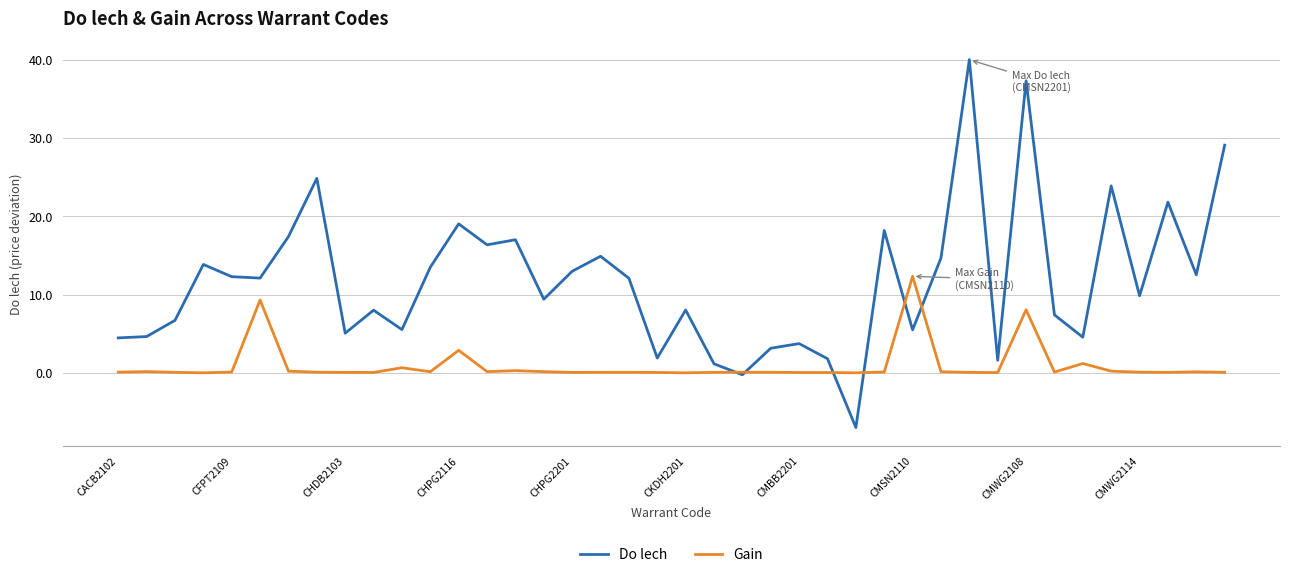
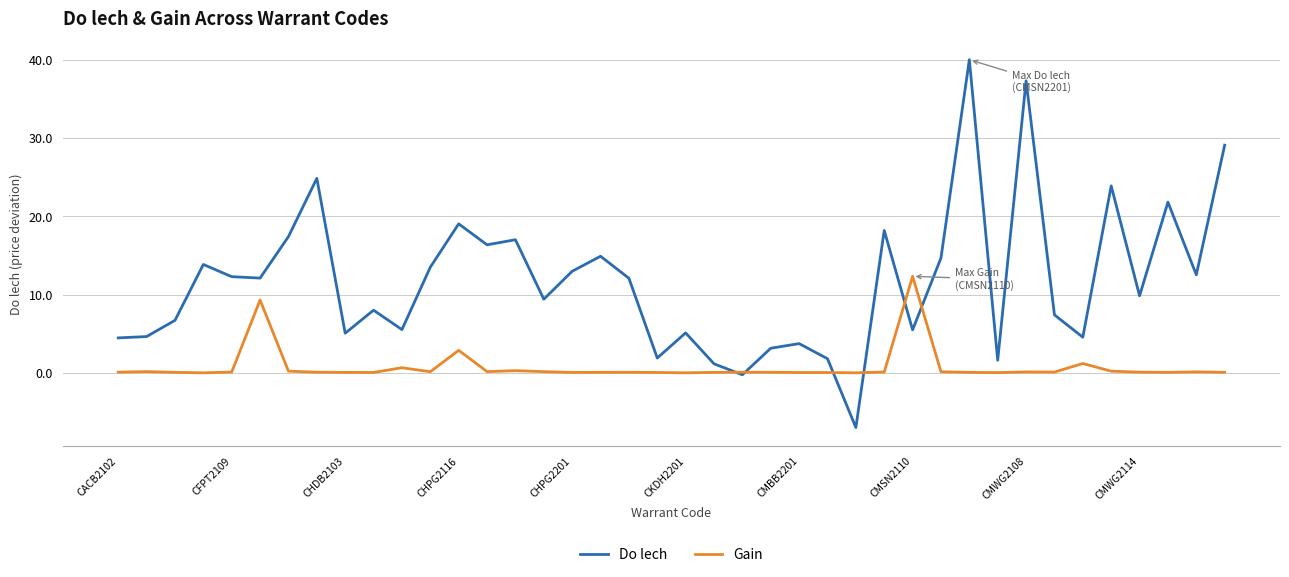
  {
    "Do lech": {
      "CACB2102": 4,
      "CFPT2109": 12,
      "CHDB2103": 5,
      "CHPG2116": 19,
      "CHPG2201": 13,
-     "CKDH2201": 8,
+     "CKDH2201": 5,
      "CMBB2201": 4,
      "CMSN2110": 5,
      "CMWG2108": 37,
      "CMWG2114": 10
    },
    "Gain": {
      "CACB2102": 0,
      "CFPT2109": 0,
      "CHDB2103": 0,
      "CHPG2116": 3,
      "CHPG2201": 0,
      "CKDH2201": 0,
      "CMBB2201": 0,
      "CMSN2110": 12,
-     "CMWG2108": 8,
+     "CMWG2108": 0,
      "CMWG2114": 0
    }
  }
